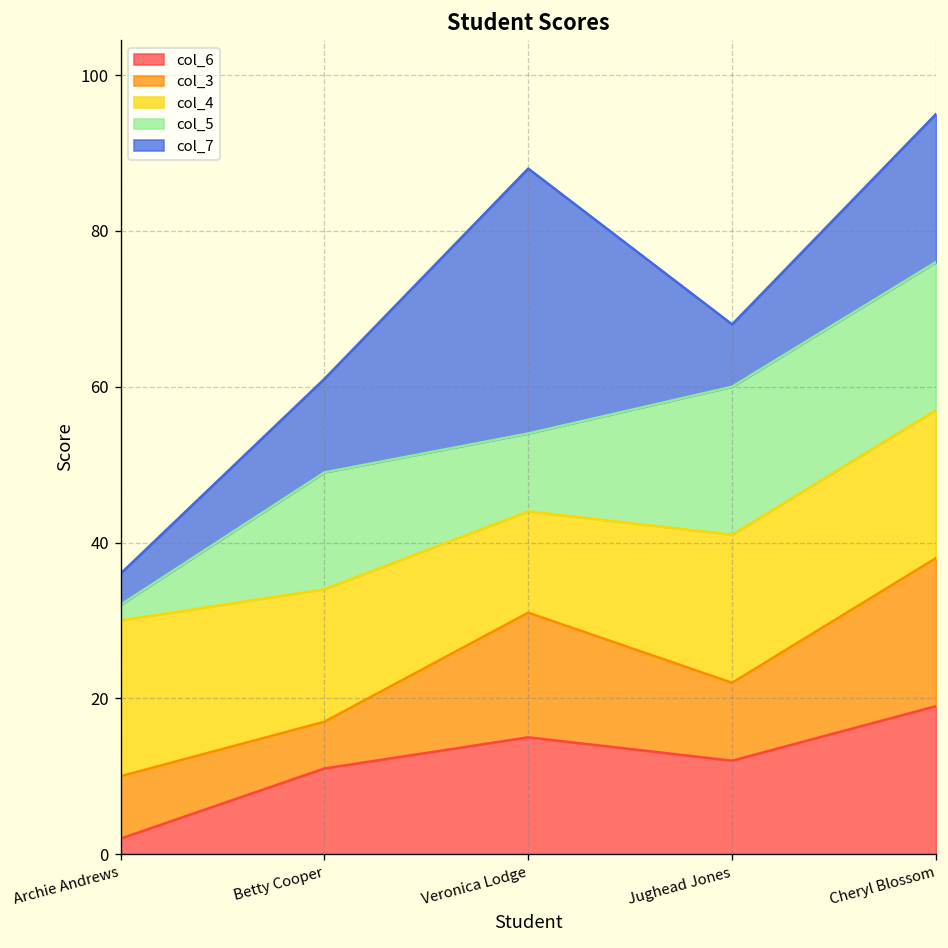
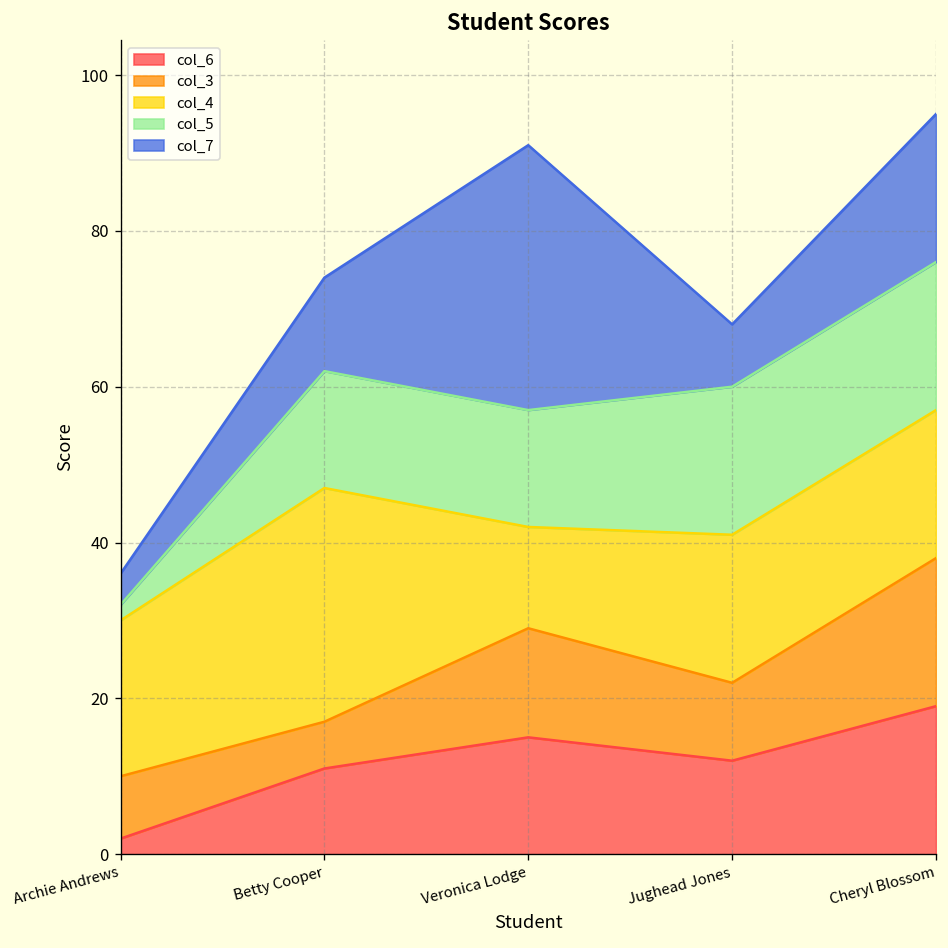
  {
    "col_6": {
      "Archie Andrews": 2,
      "Betty Cooper": 11,
      "Veronica Lodge": 15,
      "Jughead Jones": 12,
      "Cheryl Blossom": 19
    },
    "col_3": {
      "Archie Andrews": 8,
      "Betty Cooper": 6,
-     "Veronica Lodge": 16,
+     "Veronica Lodge": 14,
      "Jughead Jones": 10,
      "Cheryl Blossom": 19
    },
    "col_4": {
      "Archie Andrews": 20,
-     "Betty Cooper": 17,
+     "Betty Cooper": 30,
      "Veronica Lodge": 13,
      "Jughead Jones": 19,
      "Cheryl Blossom": 19
    },
    "col_5": {
      "Archie Andrews": 2,
      "Betty Cooper": 15,
-     "Veronica Lodge": 10,
+     "Veronica Lodge": 15,
      "Jughead Jones": 19,
      "Cheryl Blossom": 19
    },
    "col_7": {
      "Archie Andrews": 4,
      "Betty Cooper": 12,
      "Veronica Lodge": 34,
      "Jughead Jones": 8,
      "Cheryl Blossom": 19
    }
  }
